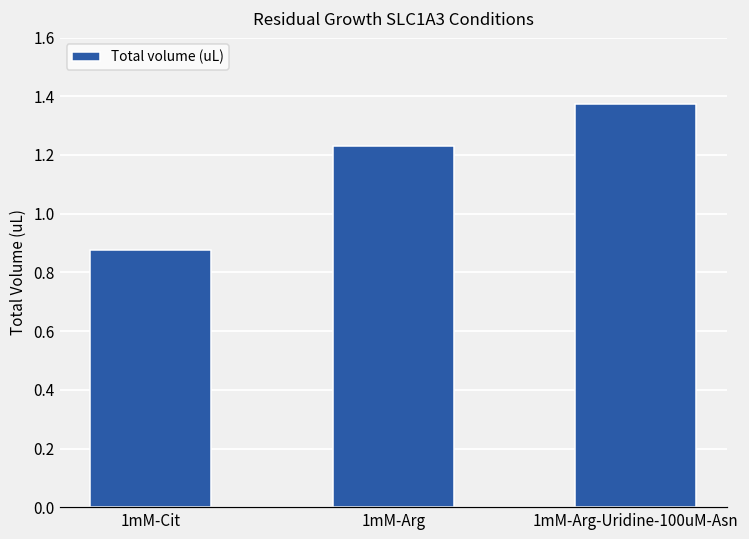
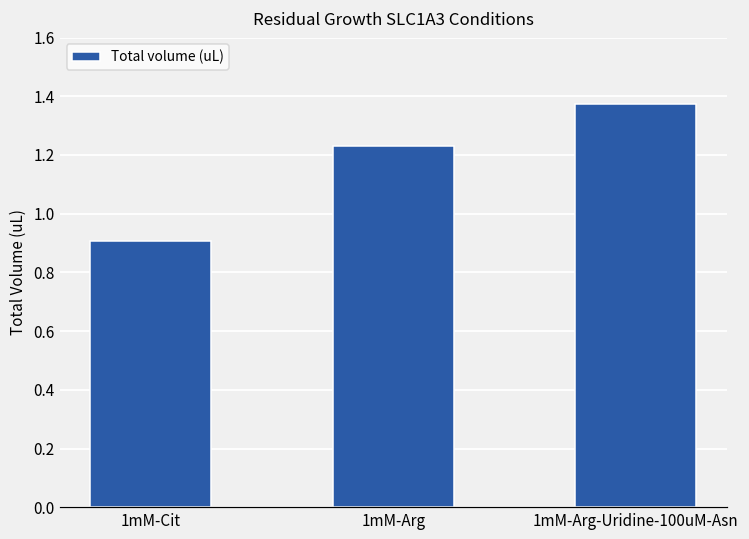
  {
-   "1mM-Cit": 0.88,
+   "1mM-Cit": 0.91,
    "1mM-Arg": 1.23,
    "1mM-Arg-Uridine-100uM-Asn": 1.37
  }
